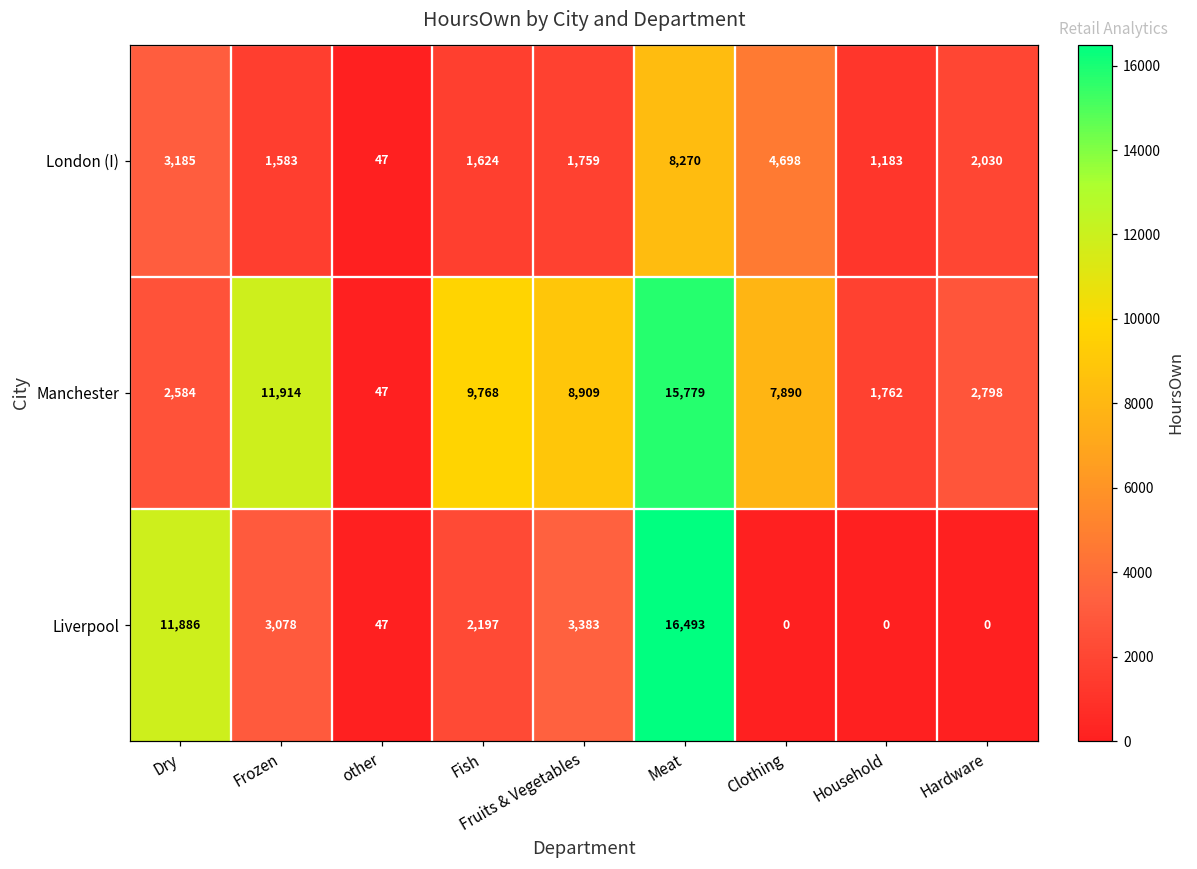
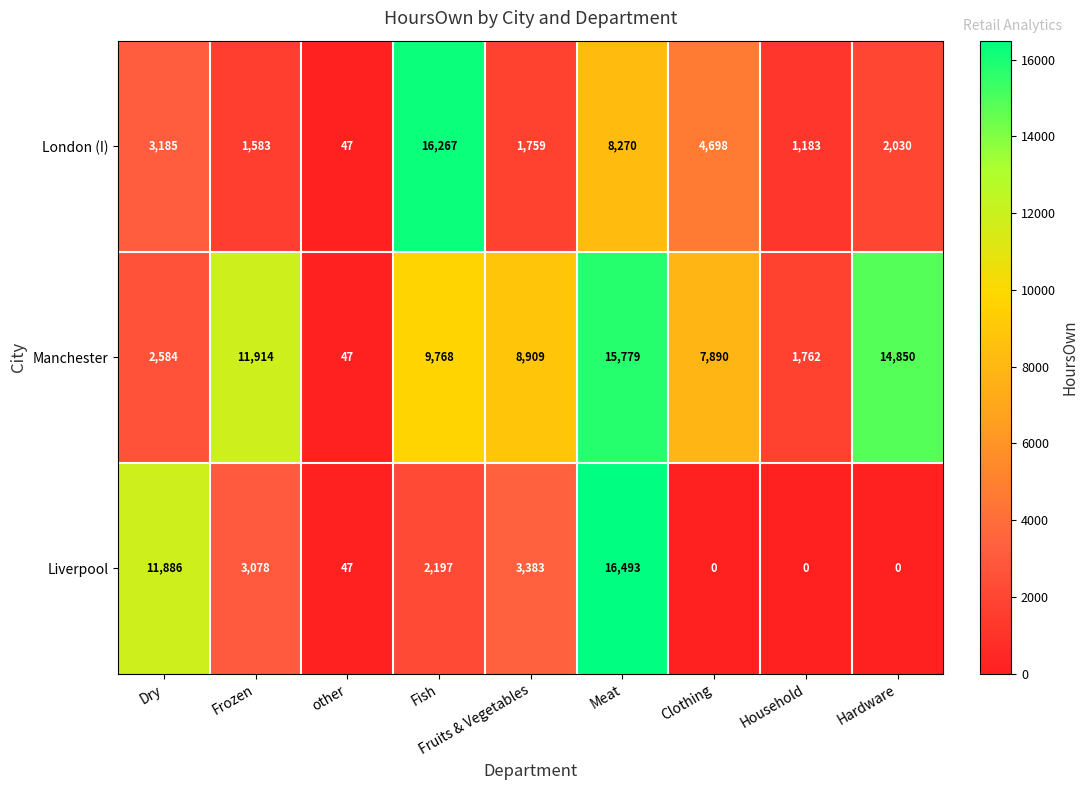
  {
    "London (I)": {
      "Dry": "3,185",
      "Frozen": "1,583",
      "other": "47",
-     "Fish": "1,624",
+     "Fish": "16,267",
      "Fruits & Vegetables": "1,759",
      "Meat": "8,270",
      "Clothing": "4,698",
      "Household": "1,183",
      "Hardware": "2,030"
    },
    "Manchester": {
      "Dry": "2,584",
      "Frozen": "11,914",
      "other": "47",
      "Fish": "9,768",
      "Fruits & Vegetables": "8,909",
      "Meat": "15,779",
      "Clothing": "7,890",
      "Household": "1,762",
-     "Hardware": "2,798"
+     "Hardware": "14,850"
    },
    "Liverpool": {
      "Dry": "11,886",
      "Frozen": "3,078",
      "other": "47",
      "Fish": "2,197",
      "Fruits & Vegetables": "3,383",
      "Meat": "16,493",
      "Clothing": "0",
      "Household": "0",
      "Hardware": "0"
    }
  }
